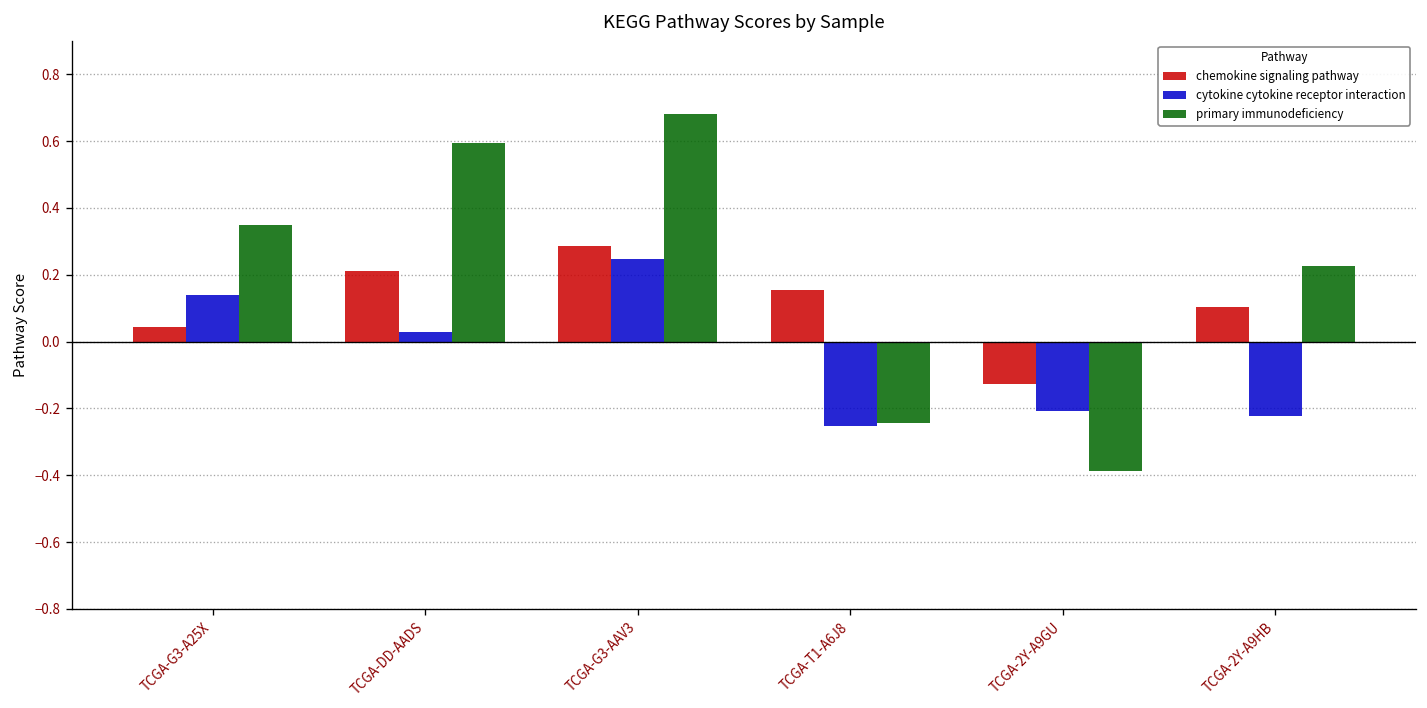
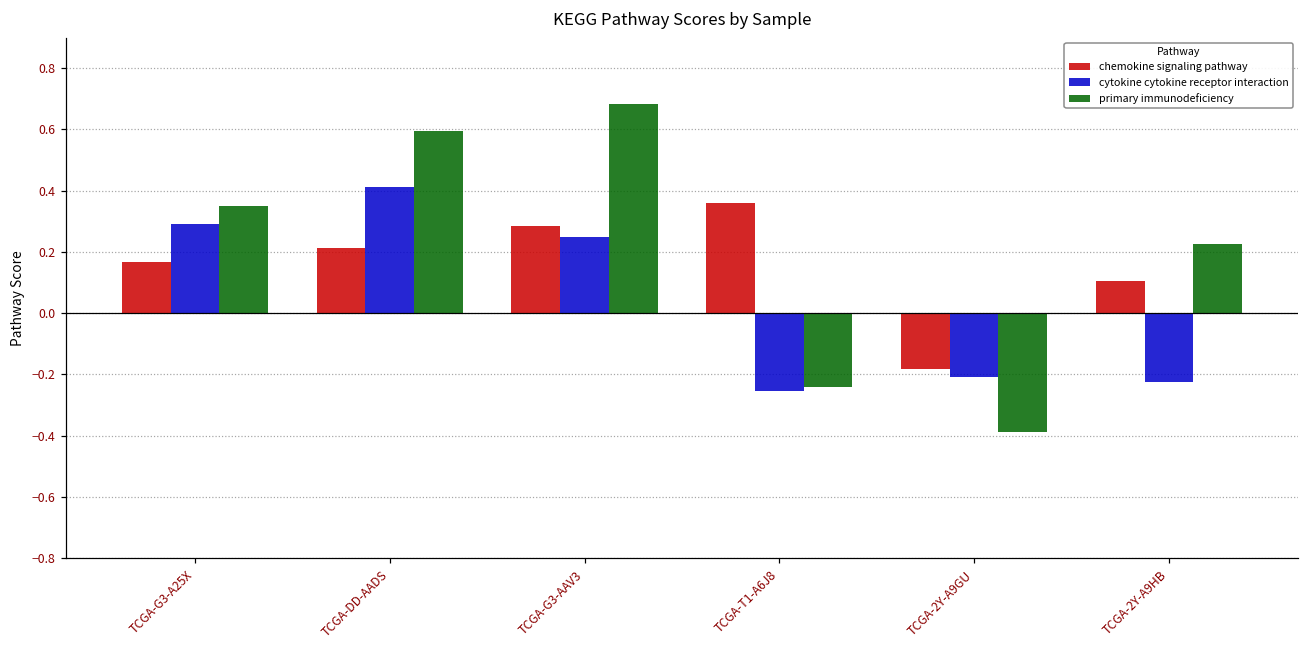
  {
    "chemokine signaling pathway": {
-     "TCGA-G3-A25X": 0.04,
+     "TCGA-G3-A25X": 0.17,
      "TCGA-DD-AADS": 0.21,
      "TCGA-G3-AAV3": 0.29,
-     "TCGA-T1-A6J8": 0.15,
-     "TCGA-2Y-A9GU": -0.13,
+     "TCGA-T1-A6J8": 0.36,
+     "TCGA-2Y-A9GU": -0.18,
      "TCGA-2Y-A9HB": 0.10
    },
    "cytokine cytokine receptor interaction": {
-     "TCGA-G3-A25X": 0.14,
-     "TCGA-DD-AADS": 0.03,
+     "TCGA-G3-A25X": 0.29,
+     "TCGA-DD-AADS": 0.41,
      "TCGA-G3-AAV3": 0.25,
      "TCGA-T1-A6J8": -0.25,
      "TCGA-2Y-A9GU": -0.21,
      "TCGA-2Y-A9HB": -0.22
    },
    "primary immunodeficiency": {
      "TCGA-G3-A25X": 0.35,
      "TCGA-DD-AADS": 0.59,
      "TCGA-G3-AAV3": 0.68,
      "TCGA-T1-A6J8": -0.24,
      "TCGA-2Y-A9GU": -0.39,
      "TCGA-2Y-A9HB": 0.23
    }
  }
